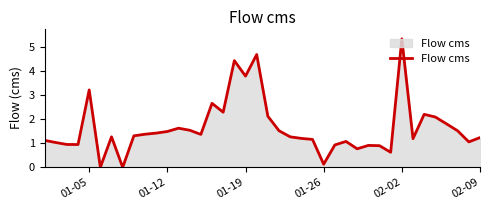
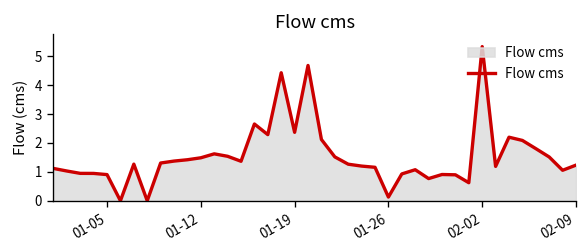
  {
-   "01-05": 3.2,
+   "01-05": 0.9,
    "01-12": 1.5,
-   "01-19": 3.8,
+   "01-19": 2.4,
    "01-26": 0.1,
    "02-02": 5.3,
    "02-09": 1.2
  }
